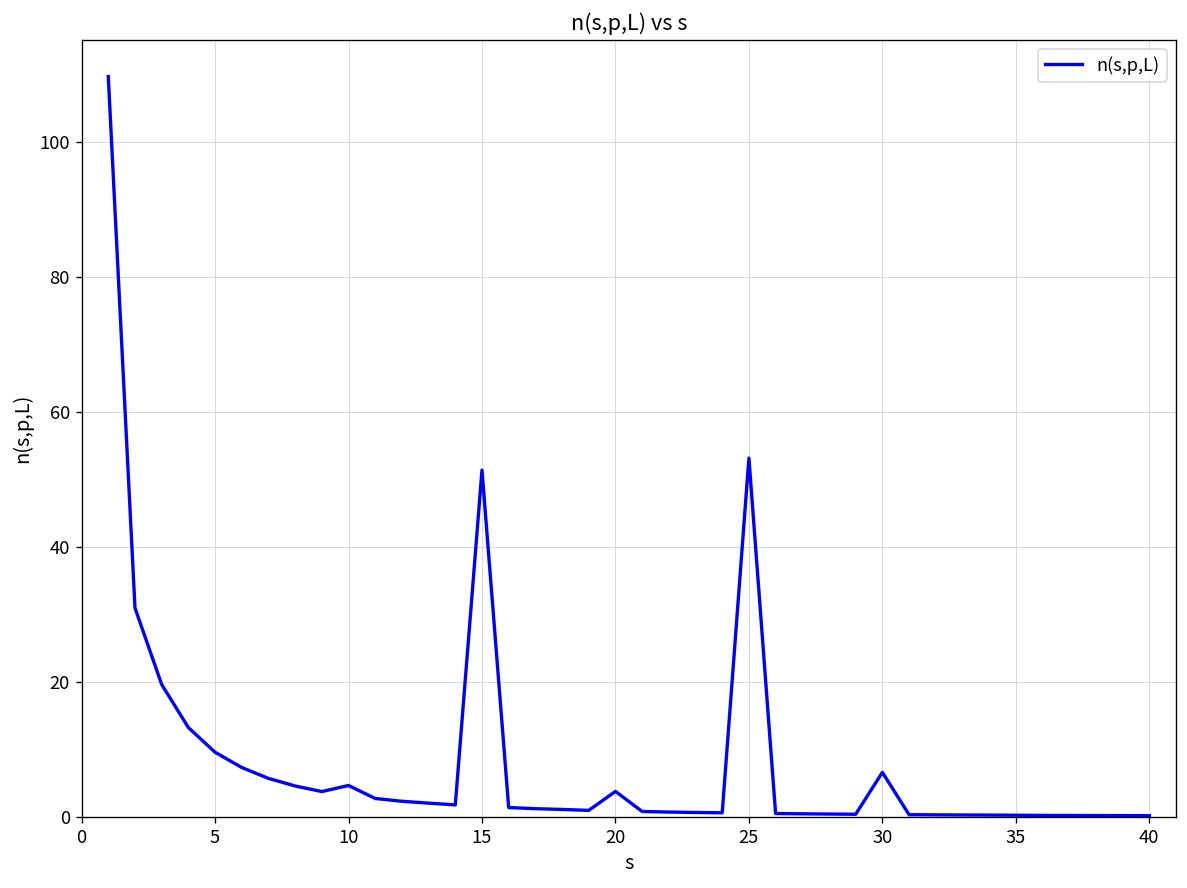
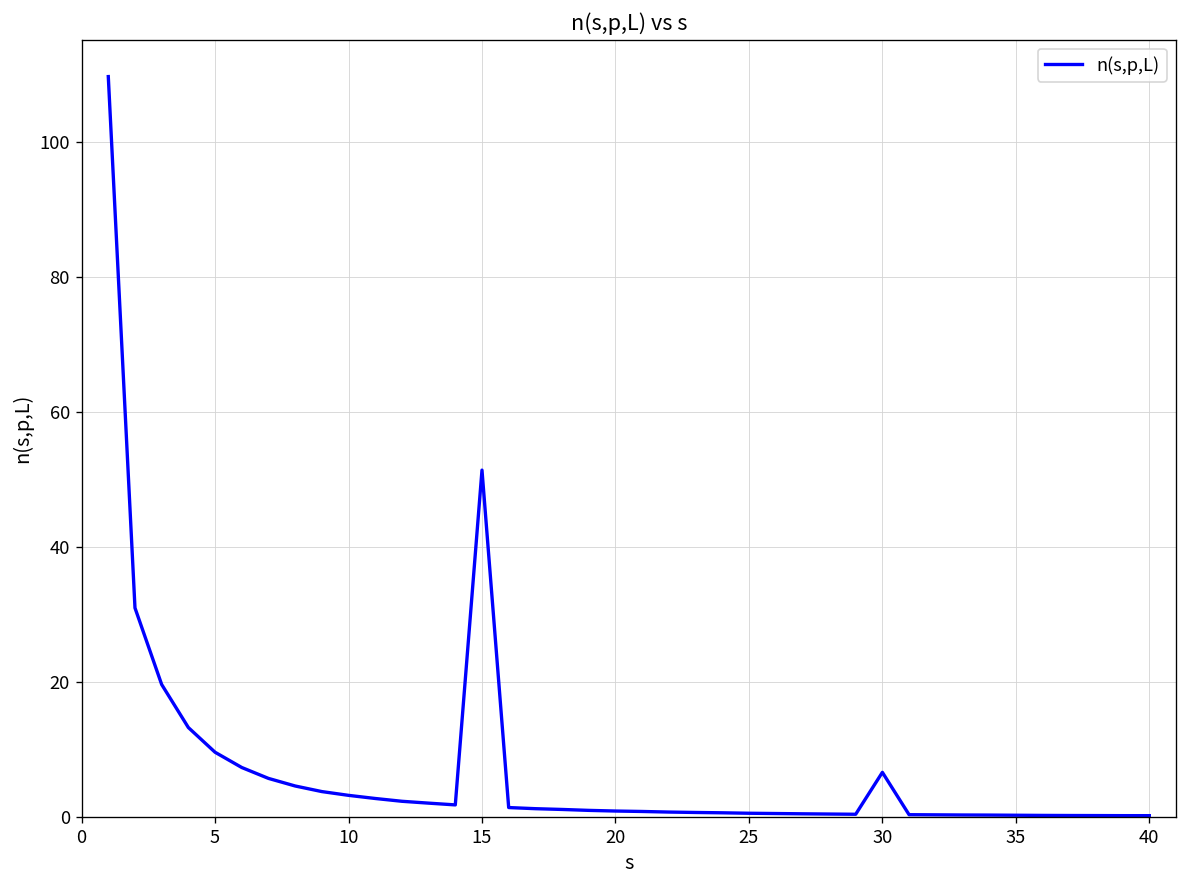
  {
    "5": 10,
-   "10": 5,
+   "10": 3,
    "15": 51,
-   "20": 4,
-   "25": 53,
+   "20": 1,
+   "25": 1,
    "30": 7,
    "35": 0,
    "40": 0
  }
